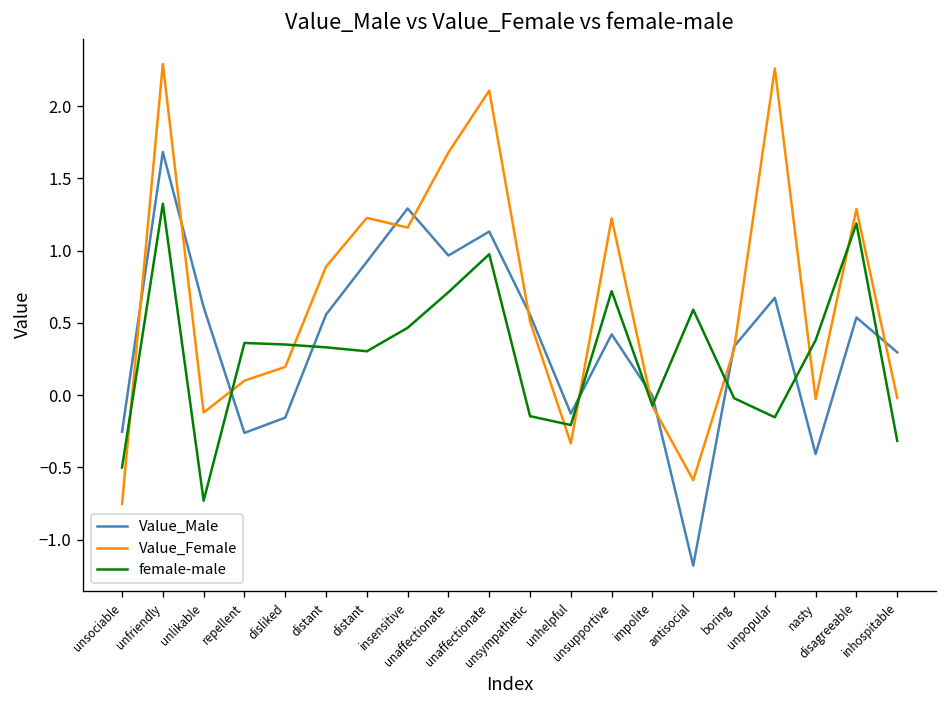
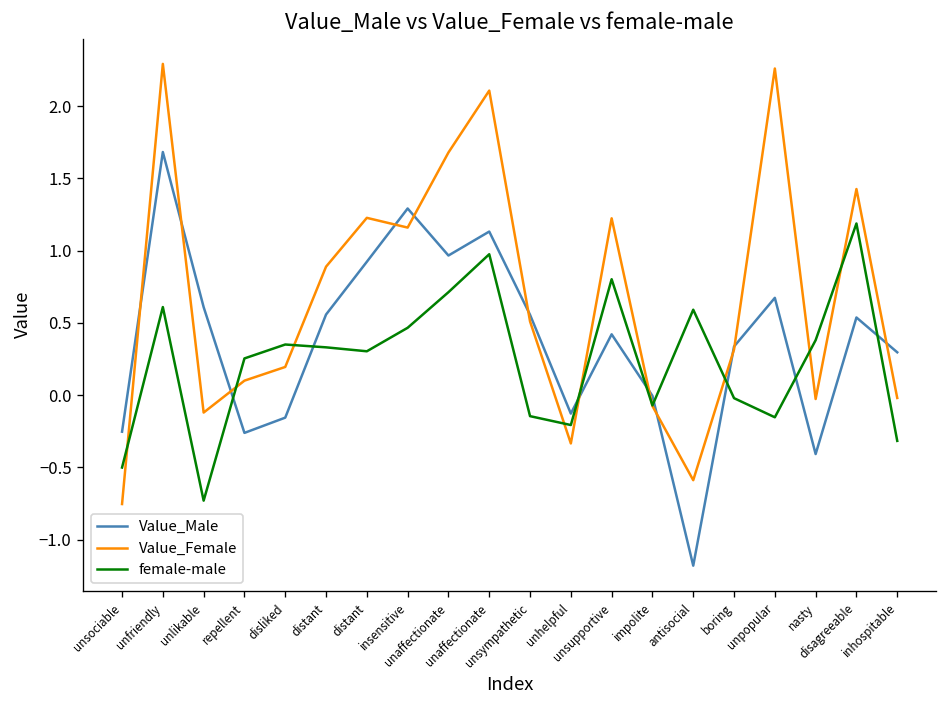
  {
    "Value_Male": {
      "unsociable": -0.25,
      "unfriendly": 1.68,
      "unlikable": 0.61,
      "repellent": -0.26,
      "disliked": -0.16,
      "insensitive": 1.29,
      "unsympathetic": 0.56,
      "unhelpful": -0.13,
      "unsupportive": 0.42,
      "impolite": 0.00,
      "antisocial": -1.18,
      "unpopular": 0.67,
      "nasty": -0.41,
      "disagreeable": 0.54,
      "inhospitable": 0.30
    },
    "Value_Female": {
      "unsociable": -0.75,
      "unfriendly": 2.29,
      "unlikable": -0.12,
      "repellent": 0.10,
      "disliked": 0.20,
      "insensitive": 1.16,
      "unsympathetic": 0.51,
      "unhelpful": -0.33,
      "unsupportive": 1.22,
      "antisocial": -0.59,
      "unpopular": 2.26,
      "nasty": -0.03,
-     "disagreeable": 1.29,
+     "disagreeable": 1.43,
      "inhospitable": -0.02
    },
    "female-male": {
      "unsociable": -0.50,
-     "unfriendly": 1.32,
+     "unfriendly": 0.61,
      "unlikable": -0.73,
-     "repellent": 0.36,
+     "repellent": 0.25,
      "disliked": 0.35,
      "insensitive": 0.47,
      "unsympathetic": -0.14,
      "unhelpful": -0.21,
-     "unsupportive": 0.72,
+     "unsupportive": 0.80,
      "antisocial": 0.59,
      "boring": -0.02,
      "unpopular": -0.15,
      "nasty": 0.38,
      "disagreeable": 1.19,
      "inhospitable": -0.32
    }
  }
